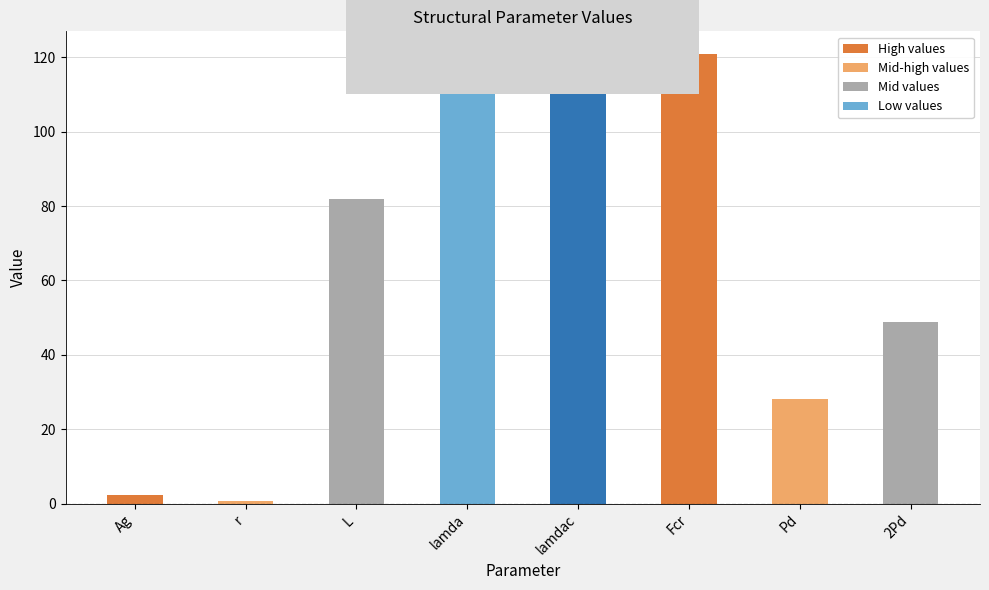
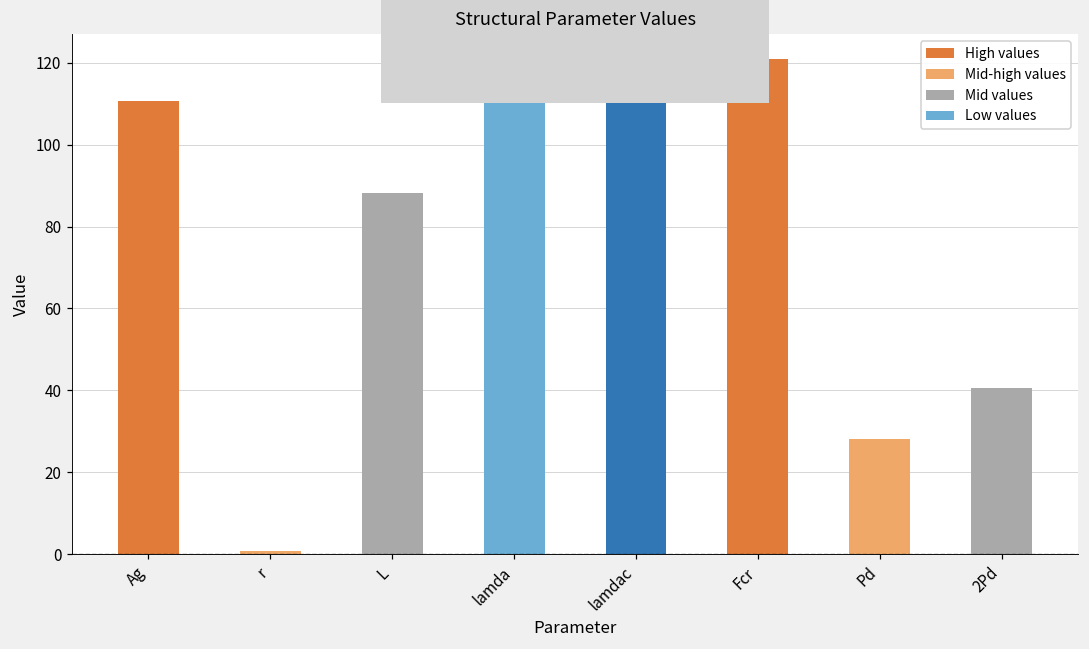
  {
-   "Ag": 2,
+   "Ag": 111,
    "r": 1,
-   "L": 82,
+   "L": 88,
    "lamda": 115,
    "lamdac": 120,
    "Fcr": 121,
    "Pd": 28,
-   "2Pd": 49
+   "2Pd": 40
  }
